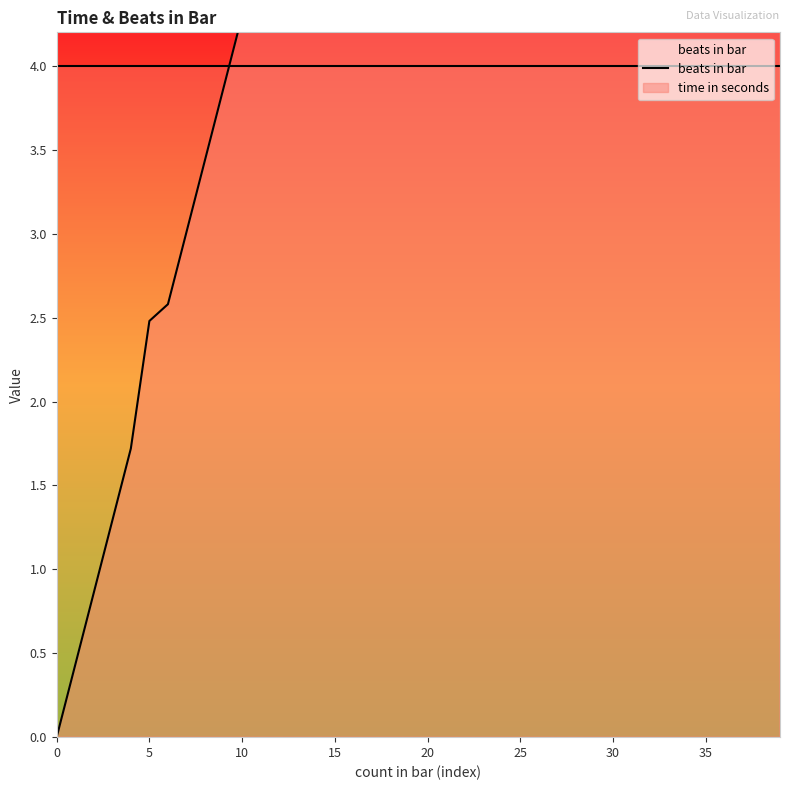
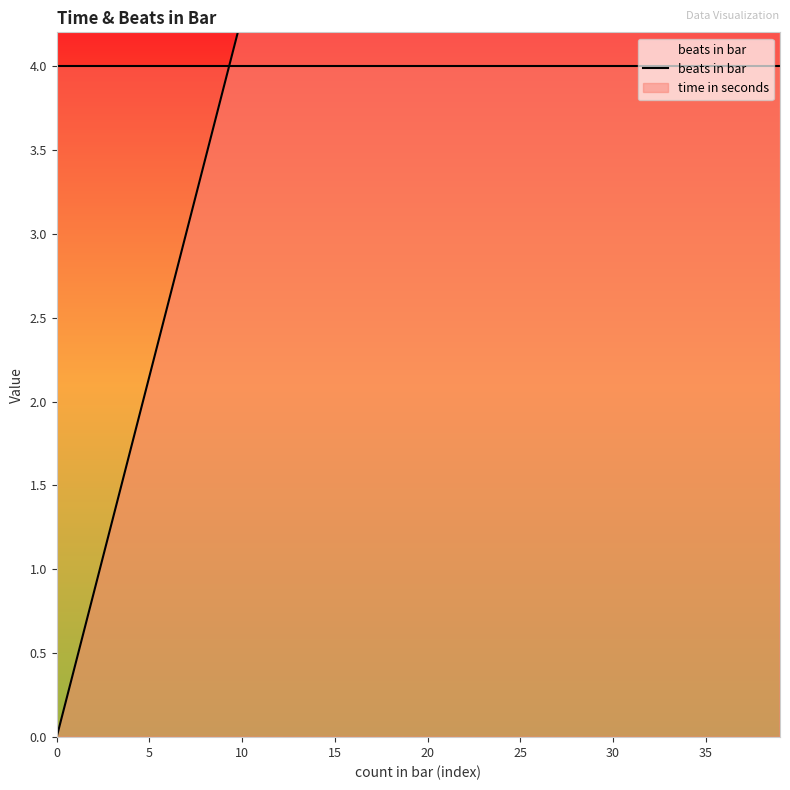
  {
    "time in seconds": {
      "0": 0.00,
-     "5": 2.48
+     "5": 2.15
    }
  }
